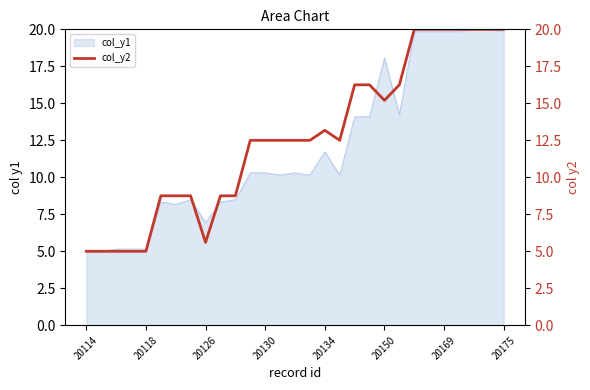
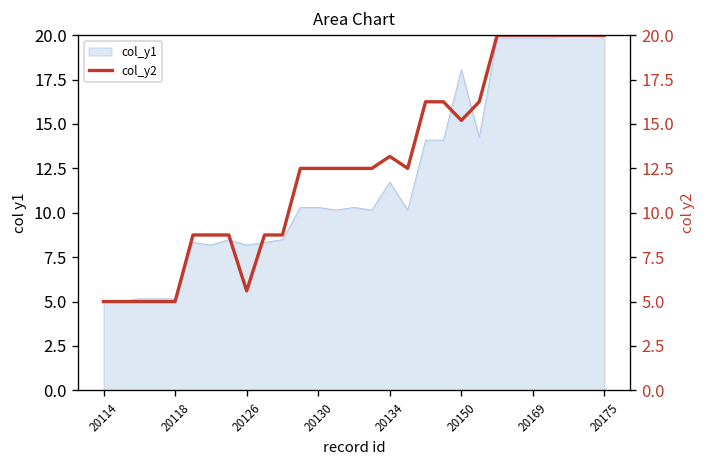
  {
    "col_y1": {
      "20114": 5.0,
      "20118": 5.2,
-     "20126": 6.9,
+     "20126": 8.2,
      "20130": 10.3,
      "20134": 11.7,
      "20150": 18.1,
      "20169": 19.8,
      "20175": 19.8
    },
    "col_y2": {
      "20114": 5.0,
      "20118": 5.0,
      "20126": 5.6,
      "20130": 12.5,
      "20134": 13.2,
      "20150": 15.2,
      "20169": 20.0,
      "20175": 20.0
    }
  }
